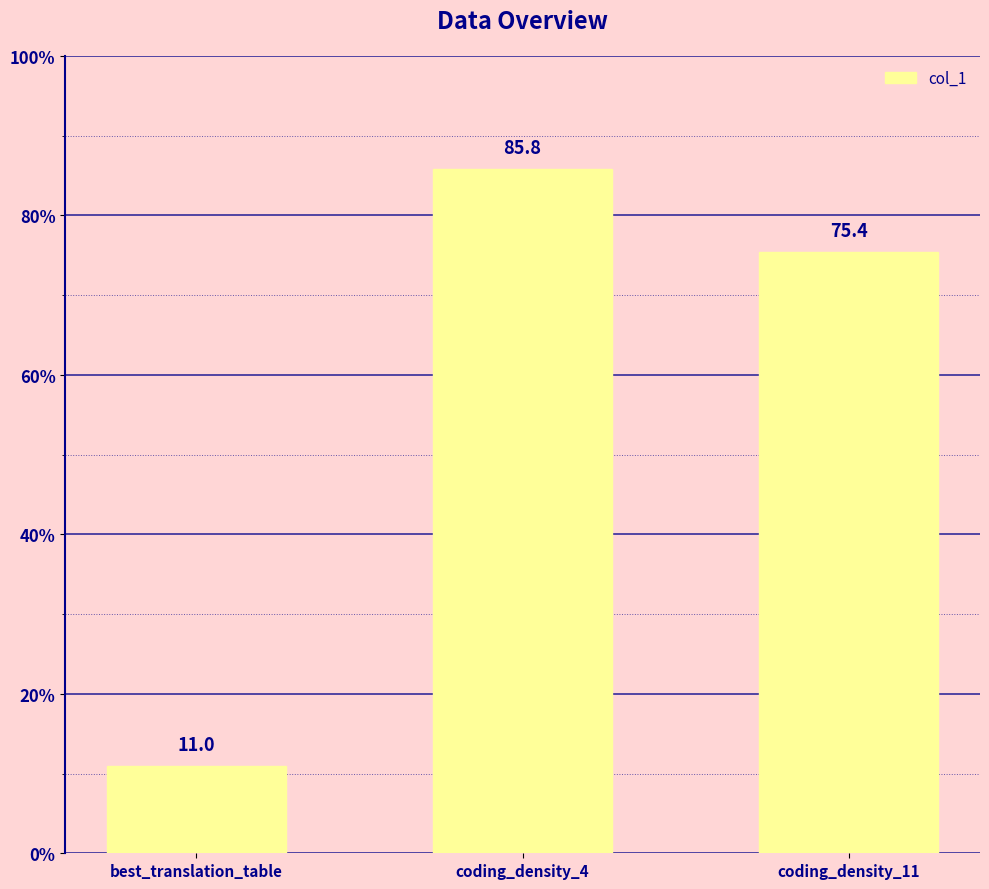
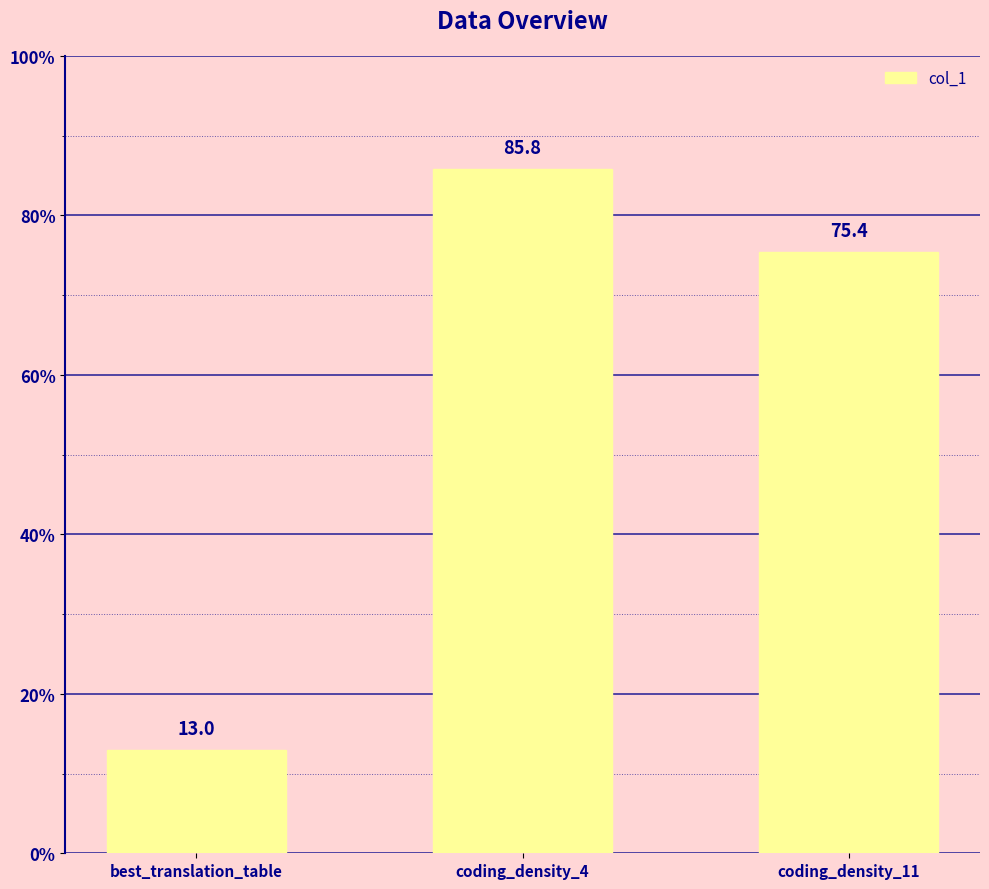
  {
-   "best_translation_table": 11.0,
+   "best_translation_table": 13.0,
    "coding_density_4": 85.8,
    "coding_density_11": 75.4
  }
